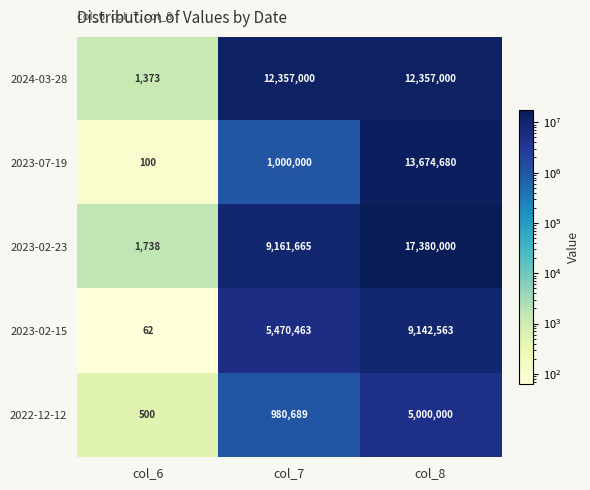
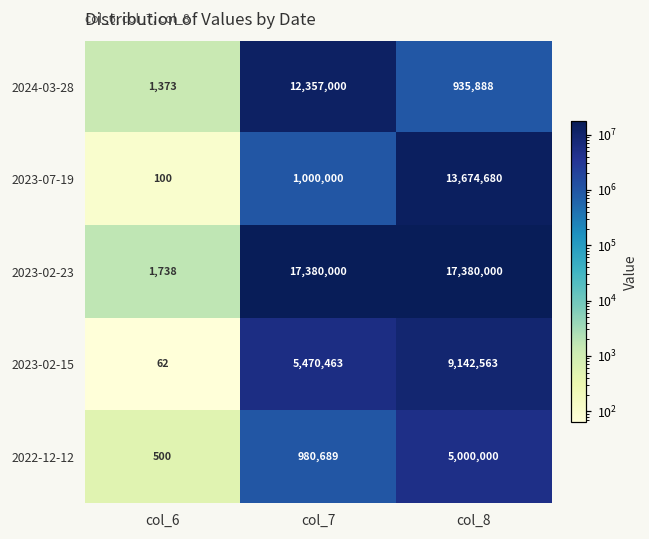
  {
    "2024-03-28": {
      "col_6": "1,373",
      "col_7": "12,357,000",
-     "col_8": "12,357,000"
+     "col_8": "935,888"
    },
    "2023-07-19": {
      "col_6": "100",
      "col_7": "1,000,000",
      "col_8": "13,674,680"
    },
    "2023-02-23": {
      "col_6": "1,738",
-     "col_7": "9,161,665",
+     "col_7": "17,380,000",
      "col_8": "17,380,000"
    },
    "2023-02-15": {
      "col_6": "62",
      "col_7": "5,470,463",
      "col_8": "9,142,563"
    },
    "2022-12-12": {
      "col_6": "500",
      "col_7": "980,689",
      "col_8": "5,000,000"
    }
  }
